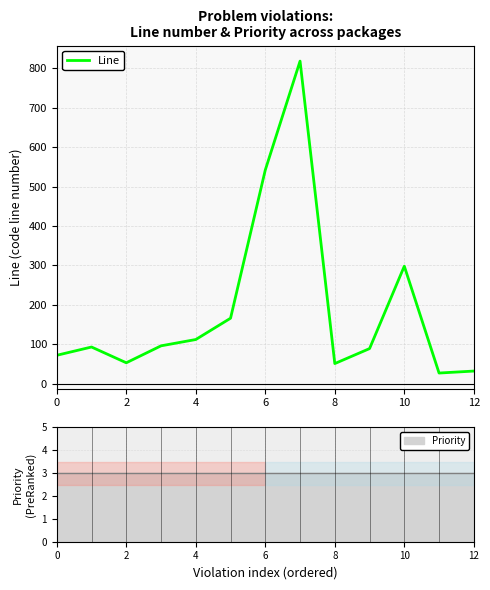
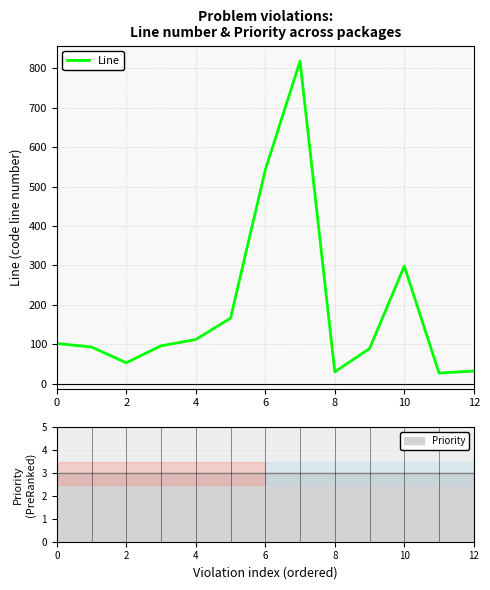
  {
    "Problem violations: Line number & Priority across packages": {
-     "0": 70,
+     "0": 100,
      "6": 540,
-     "8": 50,
+     "8": 30,
      "10": 300,
      "12": 30
    }
  }
